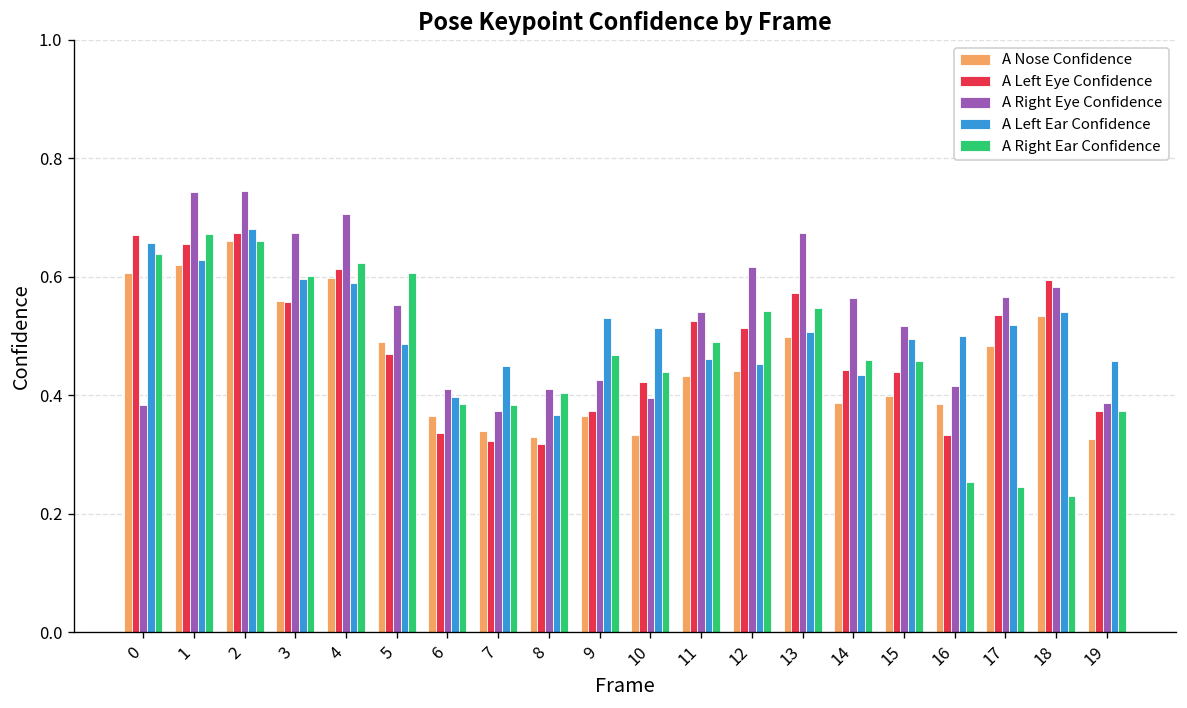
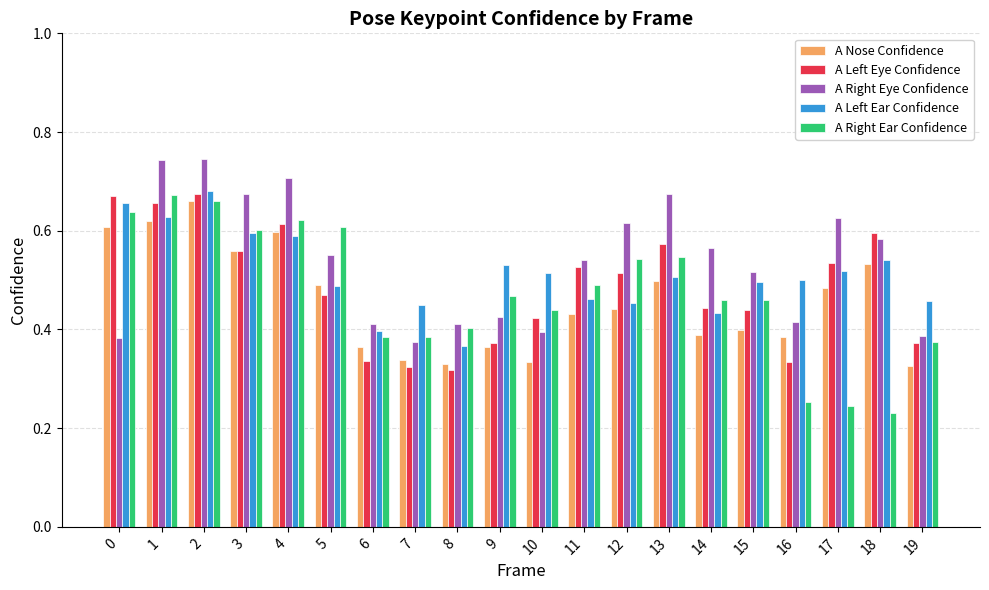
  {
    "A Nose Confidence": {
      "0": 0.61,
      "1": 0.62,
      "2": 0.66,
      "3": 0.56,
      "4": 0.60,
      "5": 0.49,
      "6": 0.37,
      "7": 0.34,
      "8": 0.33,
      "9": 0.37,
      "10": 0.33,
      "11": 0.43,
      "12": 0.44,
      "13": 0.50,
      "14": 0.39,
      "15": 0.40,
      "16": 0.39,
      "17": 0.48,
      "18": 0.53,
      "19": 0.33
    },
    "A Left Eye Confidence": {
      "0": 0.67,
      "1": 0.66,
      "2": 0.67,
      "3": 0.56,
      "4": 0.61,
      "5": 0.47,
      "6": 0.34,
      "7": 0.32,
      "8": 0.32,
      "9": 0.37,
      "10": 0.42,
      "11": 0.53,
      "12": 0.51,
      "13": 0.57,
      "14": 0.44,
      "15": 0.44,
      "16": 0.33,
      "17": 0.54,
      "18": 0.59,
      "19": 0.37
    },
    "A Right Eye Confidence": {
      "0": 0.38,
      "1": 0.74,
      "2": 0.75,
      "3": 0.67,
      "4": 0.71,
      "5": 0.55,
      "6": 0.41,
      "7": 0.37,
      "8": 0.41,
      "9": 0.43,
      "10": 0.40,
      "11": 0.54,
      "12": 0.62,
      "13": 0.67,
      "14": 0.57,
      "15": 0.52,
      "16": 0.42,
-     "17": 0.57,
+     "17": 0.63,
      "18": 0.58,
      "19": 0.39
    },
    "A Left Ear Confidence": {
      "0": 0.66,
      "1": 0.63,
      "2": 0.68,
      "3": 0.60,
      "4": 0.59,
      "5": 0.49,
      "6": 0.40,
      "7": 0.45,
      "8": 0.37,
      "9": 0.53,
      "10": 0.51,
      "11": 0.46,
      "12": 0.45,
      "13": 0.51,
      "14": 0.43,
      "15": 0.50,
      "16": 0.50,
      "17": 0.52,
      "18": 0.54,
      "19": 0.46
    },
    "A Right Ear Confidence": {
      "0": 0.64,
      "1": 0.67,
      "2": 0.66,
      "3": 0.60,
      "4": 0.62,
      "5": 0.61,
      "6": 0.38,
      "7": 0.38,
      "8": 0.40,
      "9": 0.47,
      "10": 0.44,
      "11": 0.49,
      "12": 0.54,
      "13": 0.55,
      "14": 0.46,
      "15": 0.46,
      "16": 0.25,
      "17": 0.24,
      "18": 0.23,
      "19": 0.37
    }
  }
